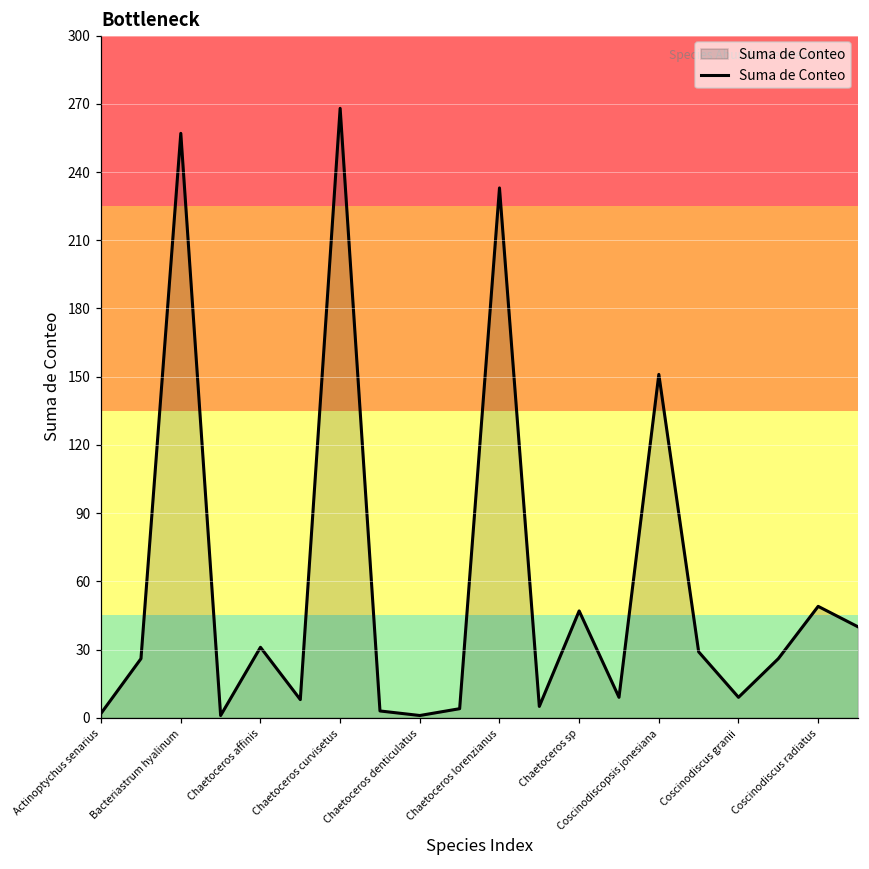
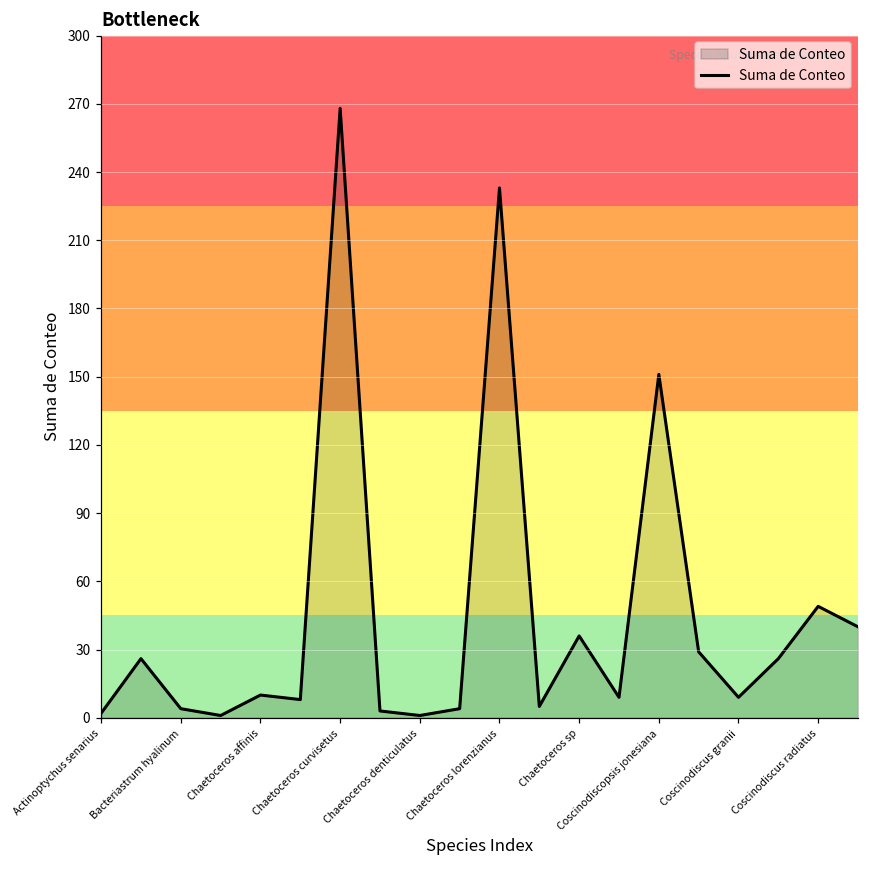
  {
    "Actinoptychus senarius": 2,
-   "Bacteriastrum hyalinum": 257,
-   "Chaetoceros affinis": 31,
+   "Bacteriastrum hyalinum": 4,
+   "Chaetoceros affinis": 10,
    "Chaetoceros curvisetus": 268,
    "Chaetoceros denticulatus": 1,
    "Chaetoceros lorenzianus": 233,
-   "Chaetoceros sp": 47,
+   "Chaetoceros sp": 36,
    "Coscinodiscopsis jonesiana": 151,
    "Coscinodiscus granii": 9,
    "Coscinodiscus radiatus": 49
  }
